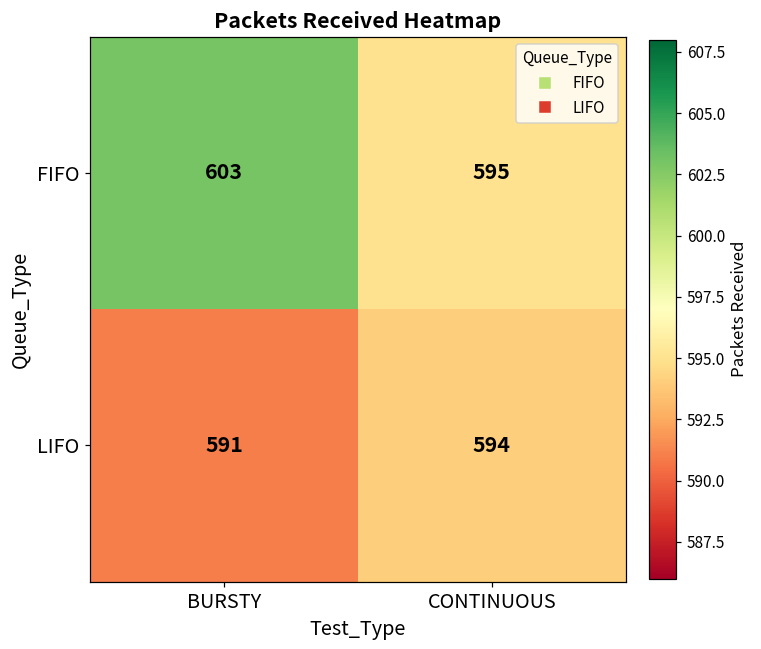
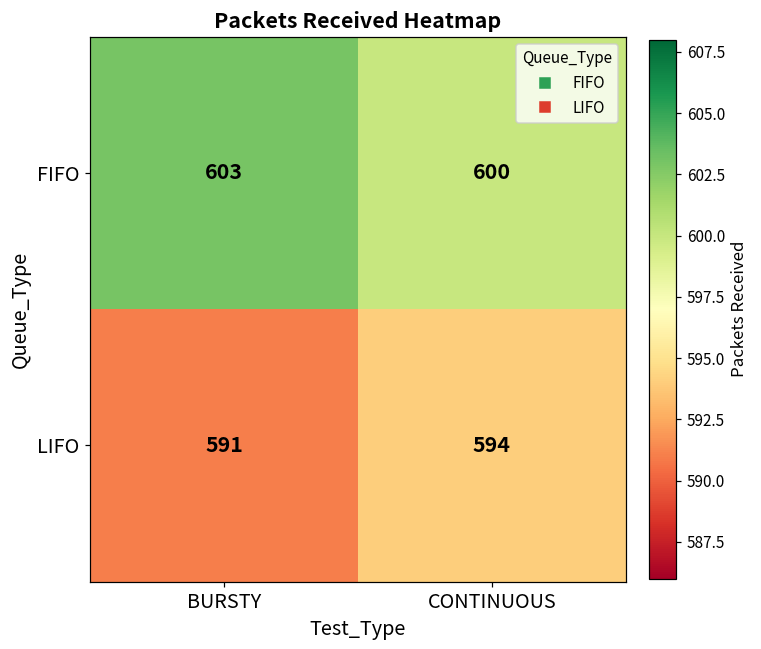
  {
    "FIFO": {
      "BURSTY": 603,
-     "CONTINUOUS": 595
+     "CONTINUOUS": 600
    },
    "LIFO": {
      "BURSTY": 591,
      "CONTINUOUS": 594
    }
  }
